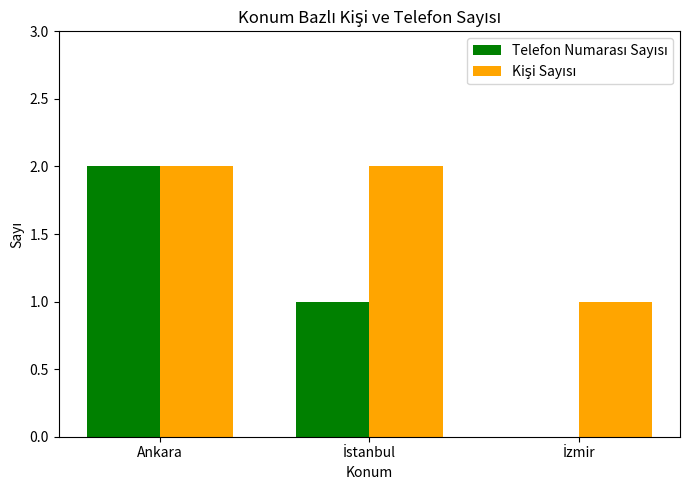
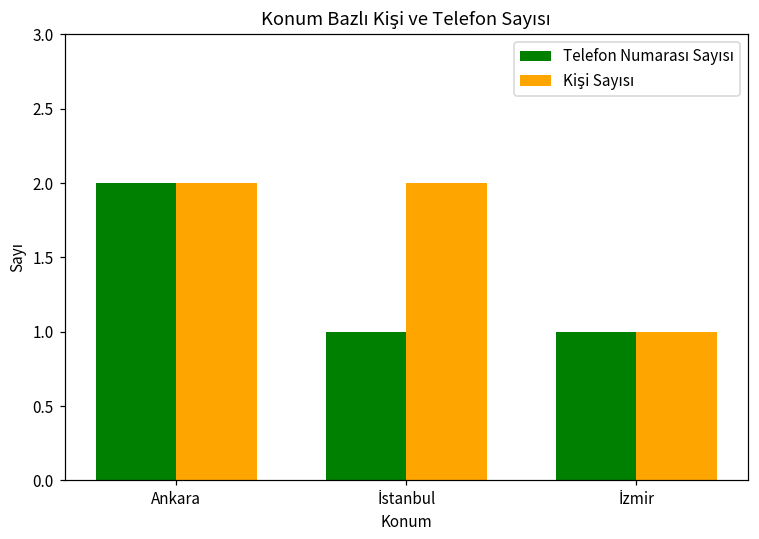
  {
    "Telefon Numarası Sayısı": {
      "Ankara": 2,
      "İstanbul": 1,
-     "İzmir": 0
+     "İzmir": 1
    },
    "Kişi Sayısı": {
      "Ankara": 2,
      "İstanbul": 2,
      "İzmir": 1
    }
  }
